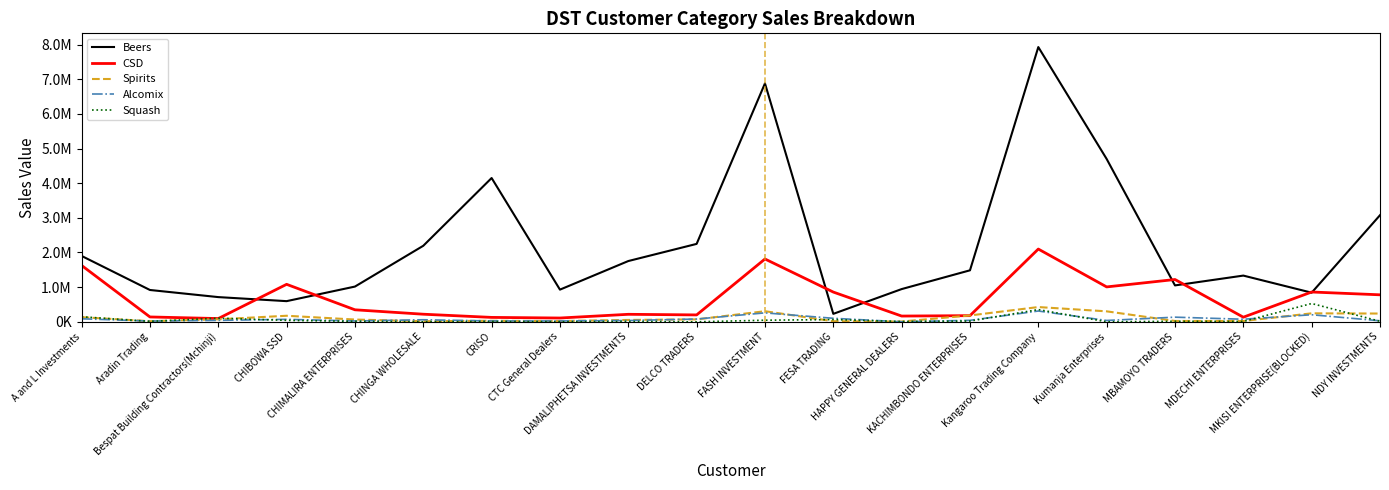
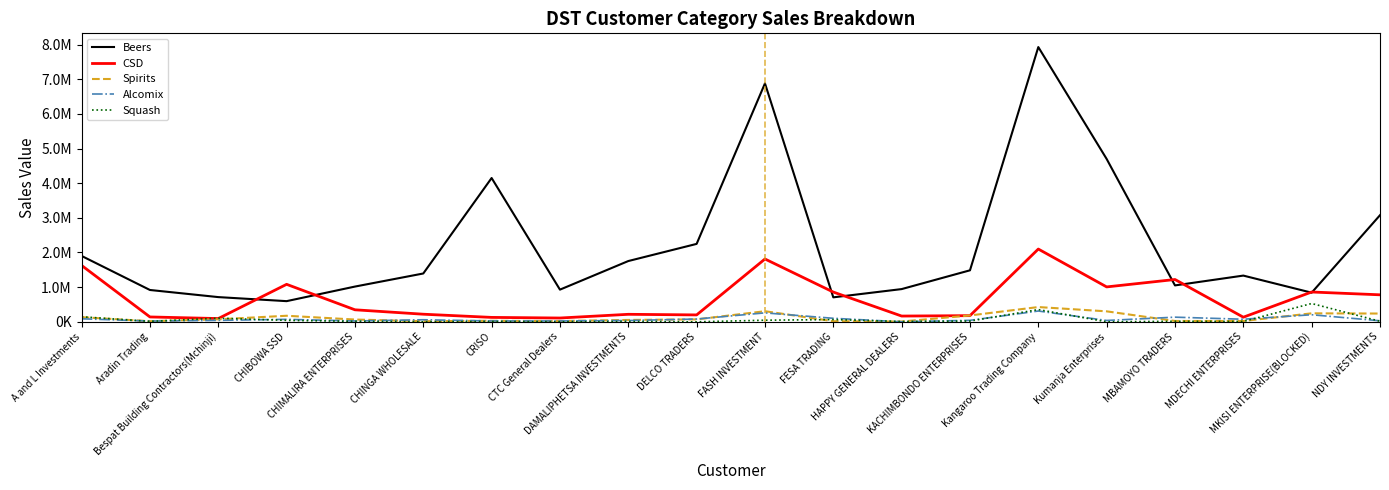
  {
    "Beers": {
      "A and L Investments": 1900000,
      "Aradin Trading": 900000,
      "Bespat Building Contractors(Mchinji)": 700000,
      "CHIBOWA SSD": 600000,
      "CHIMALIRA ENTERPRISES": 1000000,
-     "CHINGA WHOLESALE": 2200000,
+     "CHINGA WHOLESALE": 1400000,
      "CRISO": 4100000,
      "CTC General Dealers": 900000,
      "DAMALIPHETSA INVESTMENTS": 1800000,
      "DELCO TRADERS": 2200000,
      "FASH INVESTMENT": 6900000,
-     "FESA TRADING": 200000,
+     "FESA TRADING": 700000,
      "HAPPY GENERAL DEALERS": 900000,
      "KACHIMBONDO ENTERPRISES": 1500000,
      "Kangaroo Trading Company": 7900000,
      "Kumanja Enterprises": 4700000,
      "MBAMOYO TRADERS": 1100000,
      "MDECHI ENTERPRISES": 1300000,
      "NDY INVESTMENTS": 3100000
    },
    "CSD": {
      "A and L Investments": 1600000,
      "Aradin Trading": 100000,
      "CHIBOWA SSD": 1100000,
      "CHIMALIRA ENTERPRISES": 300000,
      "CHINGA WHOLESALE": 200000,
      "CRISO": 100000,
      "CTC General Dealers": 100000,
      "DAMALIPHETSA INVESTMENTS": 200000,
      "DELCO TRADERS": 200000,
      "FASH INVESTMENT": 1800000,
      "FESA TRADING": 900000,
      "HAPPY GENERAL DEALERS": 200000,
      "Kangaroo Trading Company": 2100000,
      "Kumanja Enterprises": 1000000,
      "MBAMOYO TRADERS": 1200000,
      "NDY INVESTMENTS": 800000
    },
    "Spirits": {
      "CHIBOWA SSD": 200000,
      "Kumanja Enterprises": 300000,
      "NDY INVESTMENTS": 200000
    },
    "Alcomix": {
      "MBAMOYO TRADERS": 100000
    },
    "Squash": {
      "FASH INVESTMENT": 0,
      "MKISI ENTERPRISE(BLOCKED)": 500000
    }
  }
